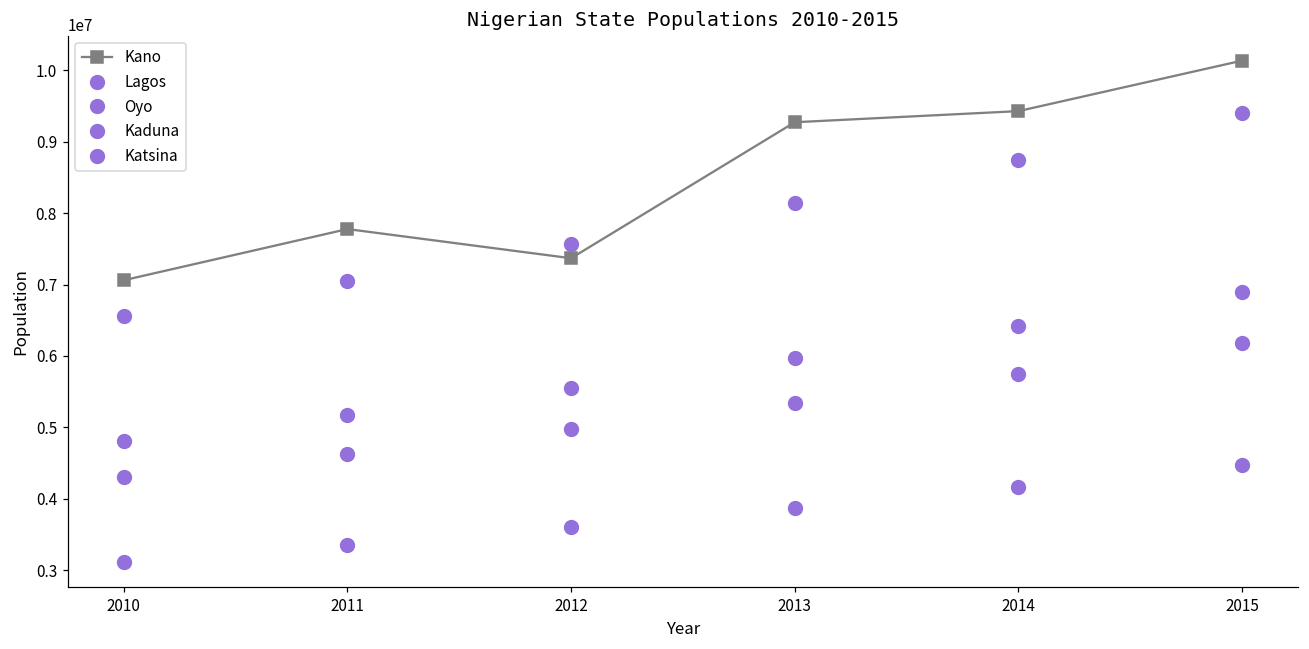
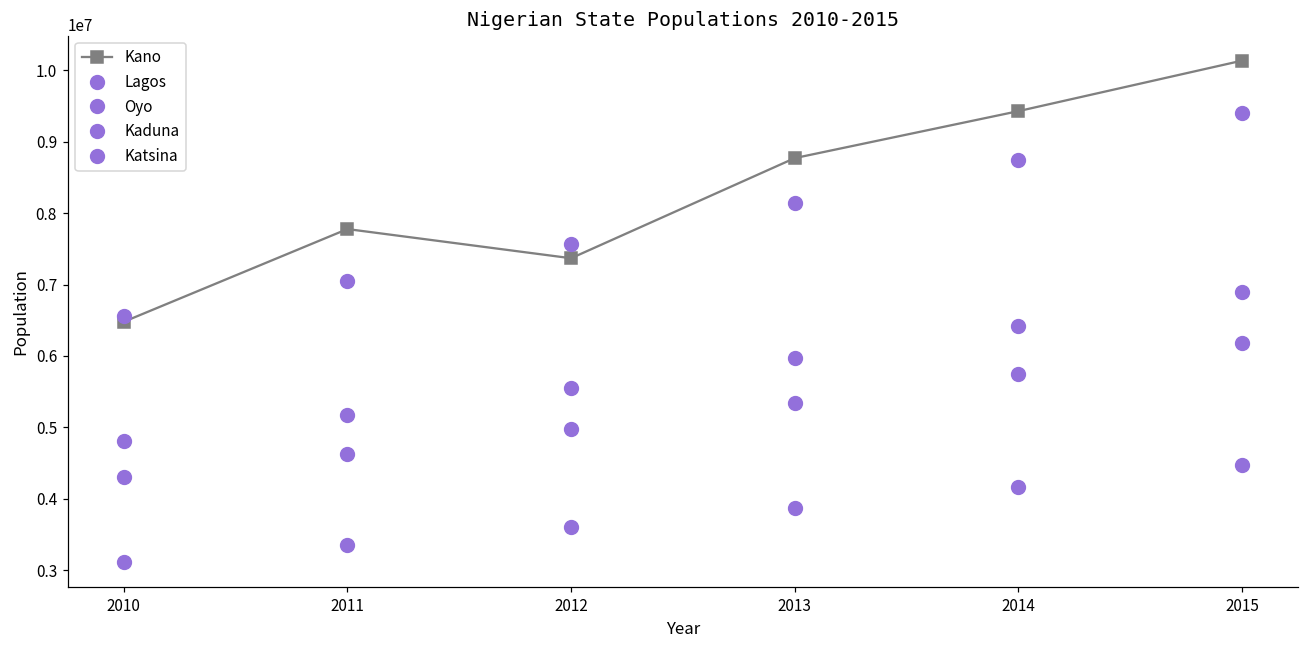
  {
    "Kano": {
-     "2010": 7100000,
+     "2010": 6500000,
      "2011": 7800000,
      "2012": 7400000,
-     "2013": 9300000,
+     "2013": 8800000,
      "2014": 9400000,
      "2015": 10100000
    }
  }
